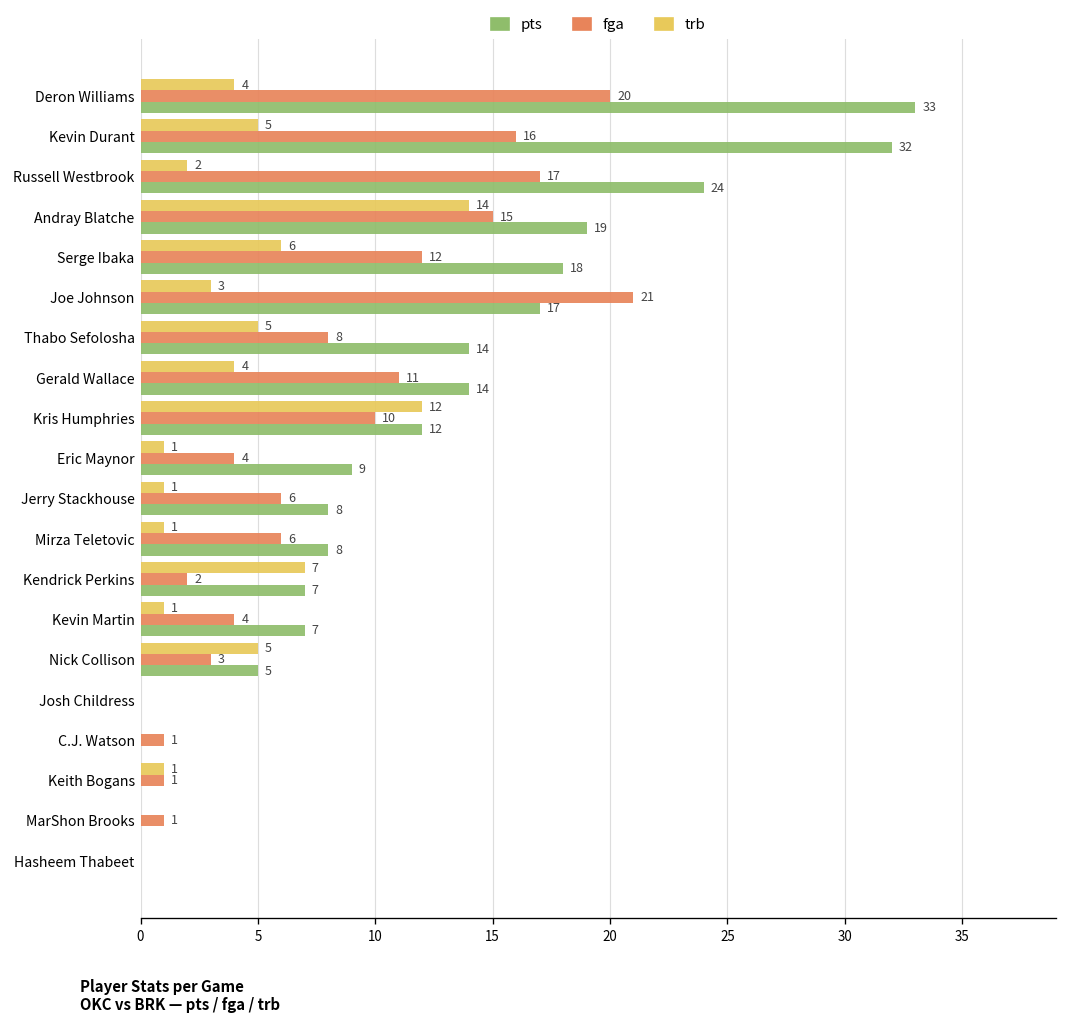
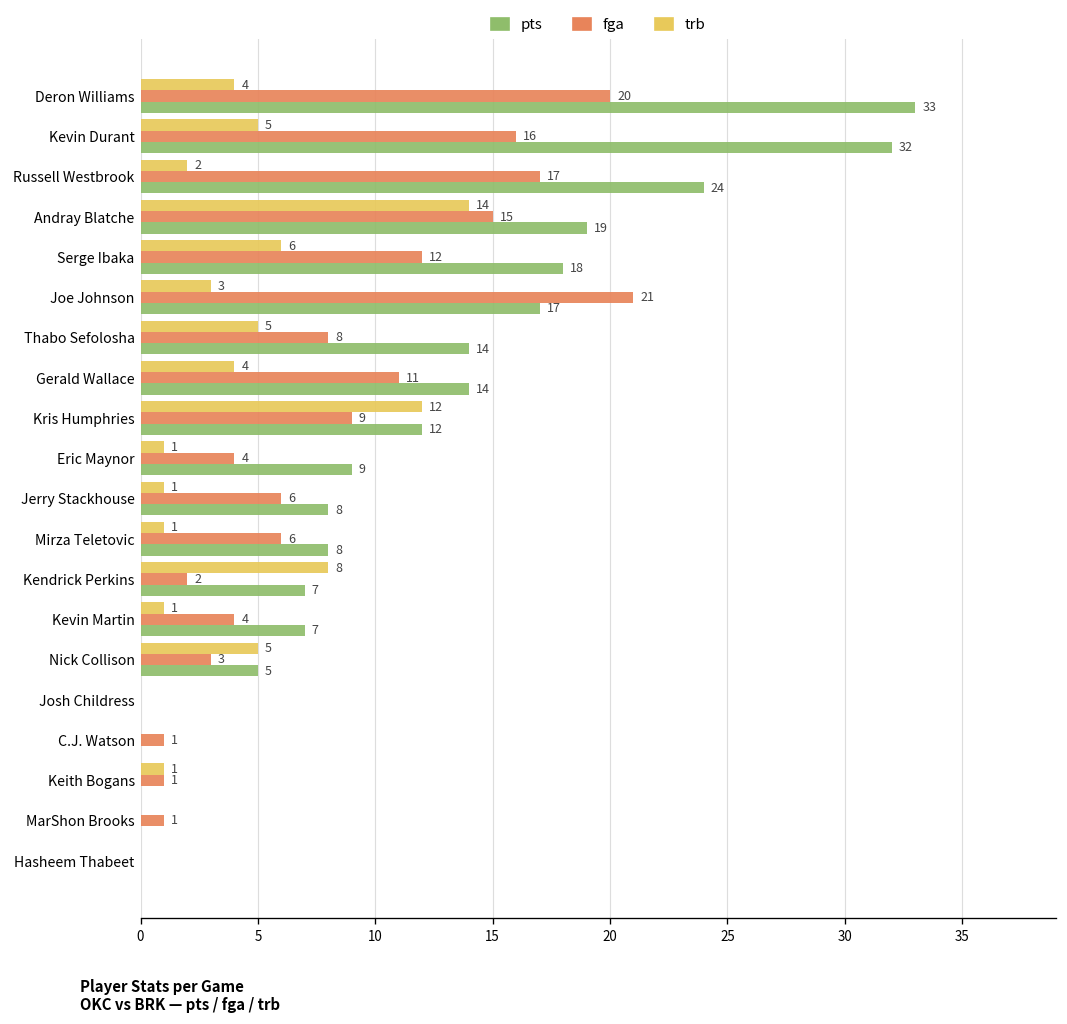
  {
    "pts": {
      "Deron Williams": 33,
      "Kevin Durant": 32,
      "Russell Westbrook": 24,
      "Andray Blatche": 19,
      "Serge Ibaka": 18,
      "Joe Johnson": 17,
      "Thabo Sefolosha": 14,
      "Gerald Wallace": 14,
      "Kris Humphries": 12,
      "Eric Maynor": 9,
      "Jerry Stackhouse": 8,
      "Mirza Teletovic": 8,
      "Kendrick Perkins": 7,
      "Kevin Martin": 7,
      "Nick Collison": 5
    },
    "fga": {
      "Deron Williams": 20,
      "Kevin Durant": 16,
      "Russell Westbrook": 17,
      "Andray Blatche": 15,
      "Serge Ibaka": 12,
      "Joe Johnson": 21,
      "Thabo Sefolosha": 8,
      "Gerald Wallace": 11,
-     "Kris Humphries": 10,
+     "Kris Humphries": 9,
      "Eric Maynor": 4,
      "Jerry Stackhouse": 6,
      "Mirza Teletovic": 6,
      "Kendrick Perkins": 2,
      "Kevin Martin": 4,
      "Nick Collison": 3,
      "C.J. Watson": 1,
      "Keith Bogans": 1,
      "MarShon Brooks": 1
    },
    "trb": {
      "Deron Williams": 4,
      "Kevin Durant": 5,
      "Russell Westbrook": 2,
      "Andray Blatche": 14,
      "Serge Ibaka": 6,
      "Joe Johnson": 3,
      "Thabo Sefolosha": 5,
      "Gerald Wallace": 4,
      "Kris Humphries": 12,
      "Eric Maynor": 1,
      "Jerry Stackhouse": 1,
      "Mirza Teletovic": 1,
-     "Kendrick Perkins": 7,
+     "Kendrick Perkins": 8,
      "Kevin Martin": 1,
      "Nick Collison": 5,
      "Keith Bogans": 1
    }
  }
